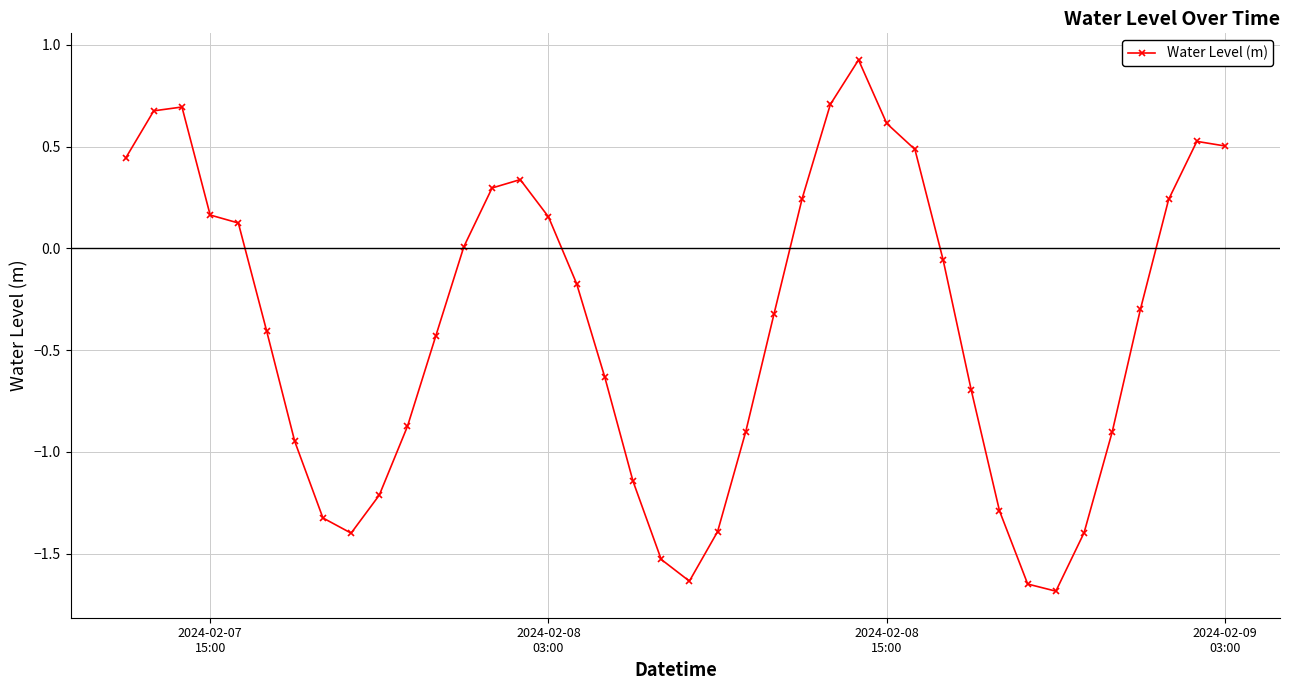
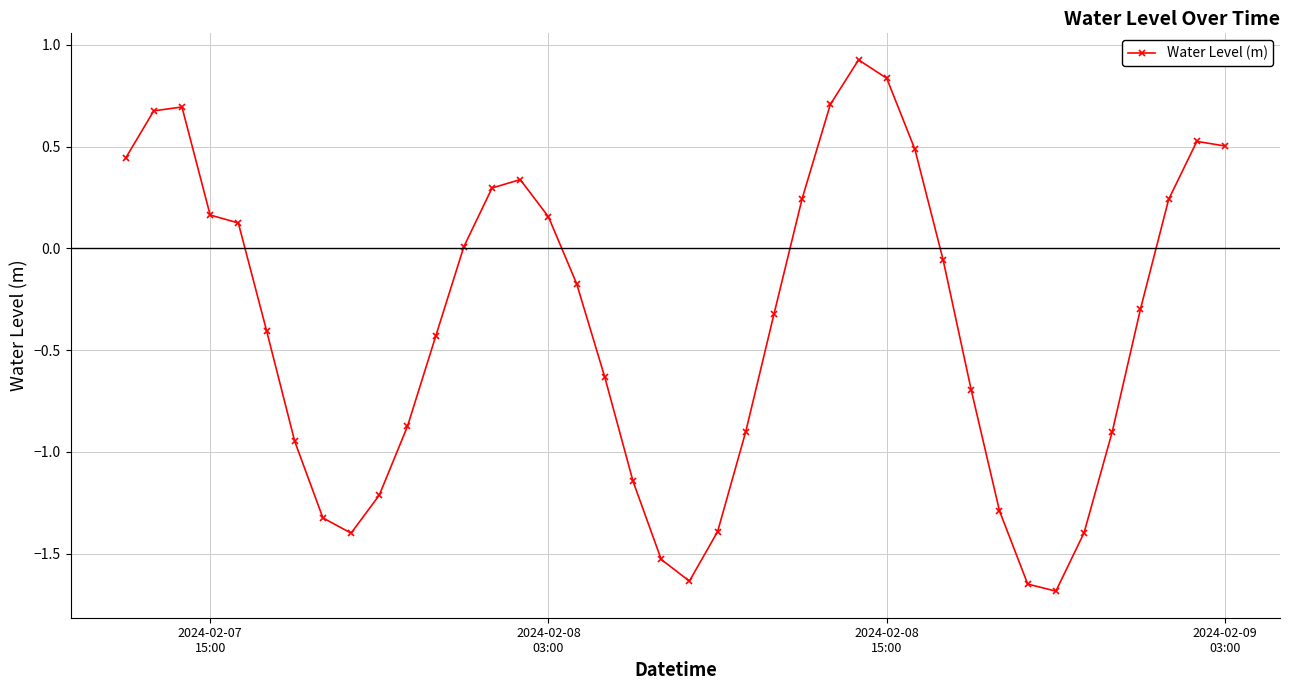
  {
    "2024-02-07 15:00": 0.16,
    "2024-02-08 03:00": 0.16,
-   "2024-02-08 15:00": 0.61,
+   "2024-02-08 15:00": 0.84,
    "2024-02-09 03:00": 0.50
  }
